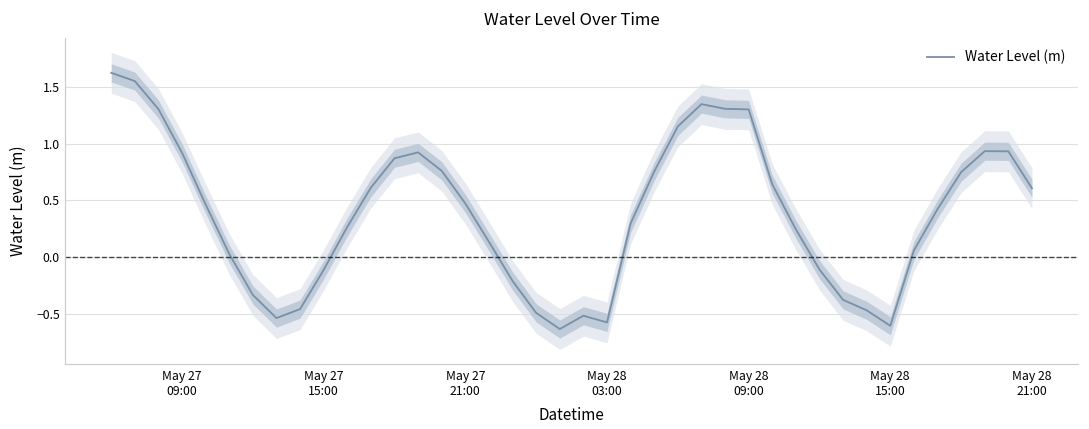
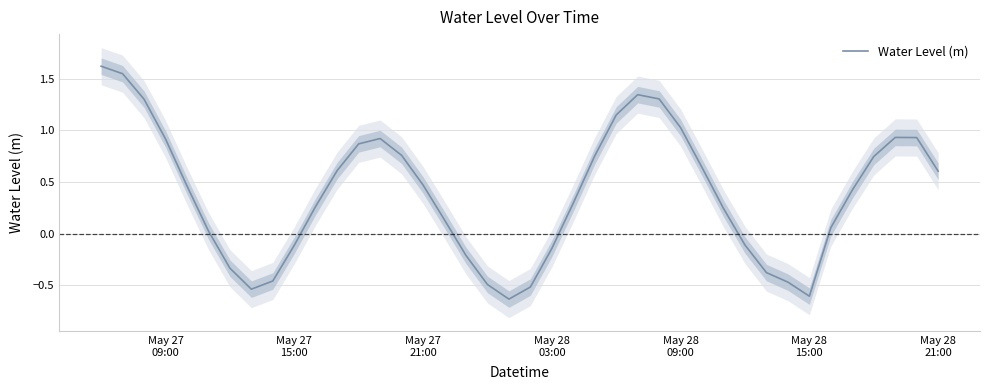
  {
    "Water Level (m)": {
      "May 27 09:00": 0.92,
      "May 27 15:00": -0.11,
      "May 27 21:00": 0.47,
-     "May 28 03:00": -0.57,
-     "May 28 09:00": 1.30,
+     "May 28 03:00": -0.14,
+     "May 28 09:00": 1.03,
      "May 28 15:00": -0.60,
      "May 28 21:00": 0.61
    }
  }
